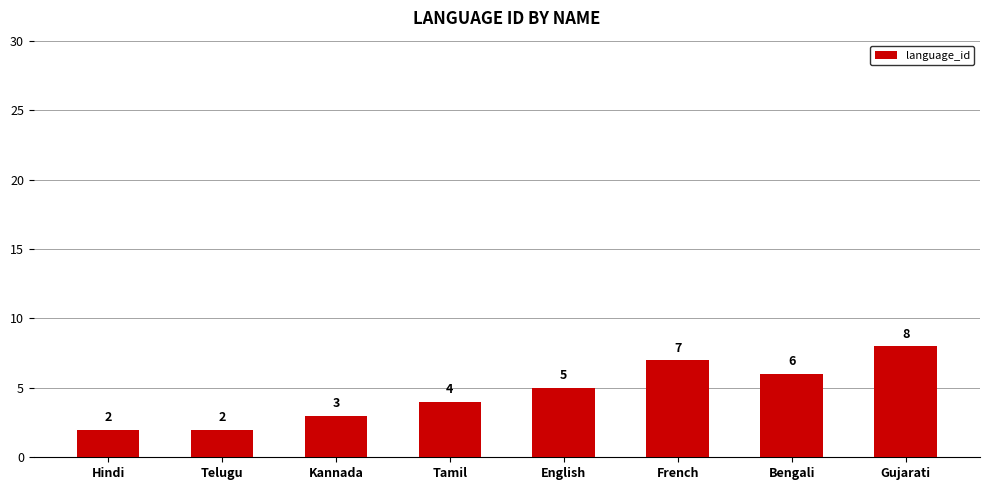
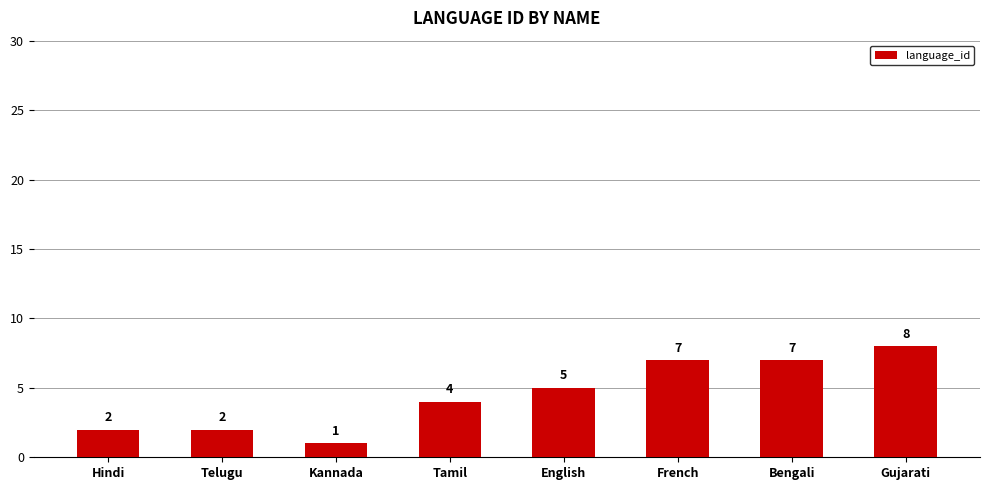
  {
    "Hindi": 2,
    "Telugu": 2,
-   "Kannada": 3,
+   "Kannada": 1,
    "Tamil": 4,
    "English": 5,
    "French": 7,
-   "Bengali": 6,
+   "Bengali": 7,
    "Gujarati": 8
  }
